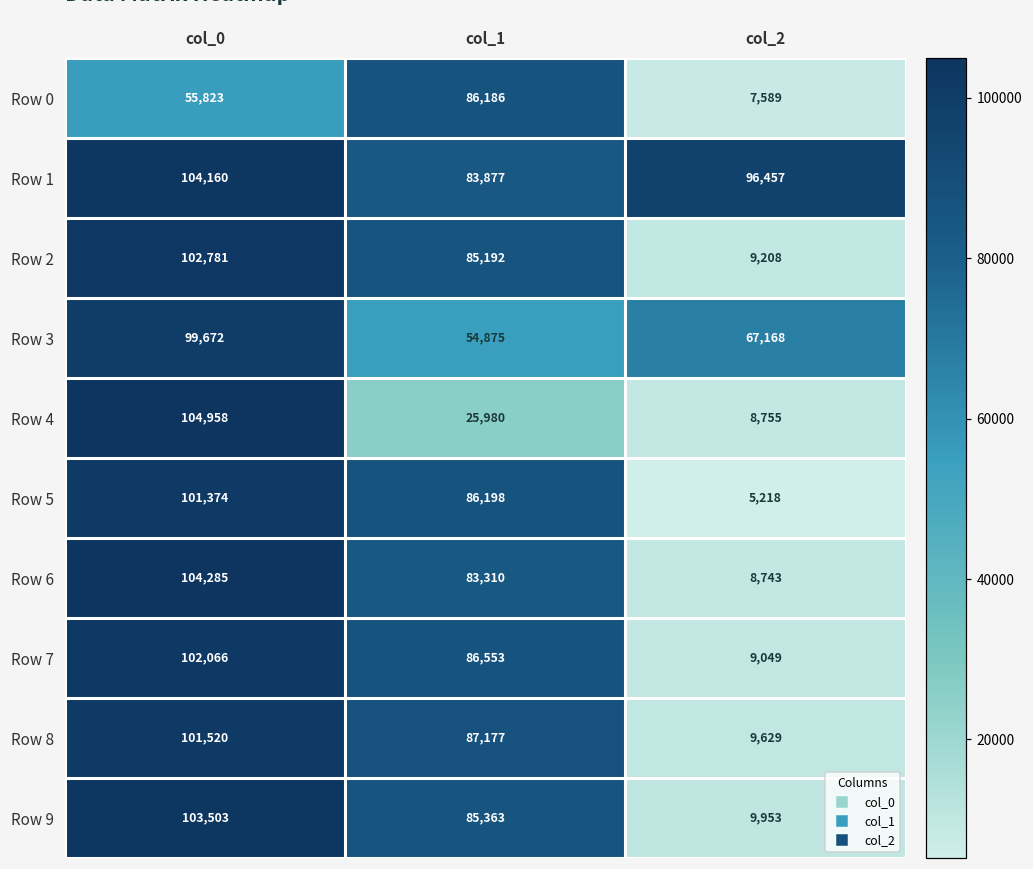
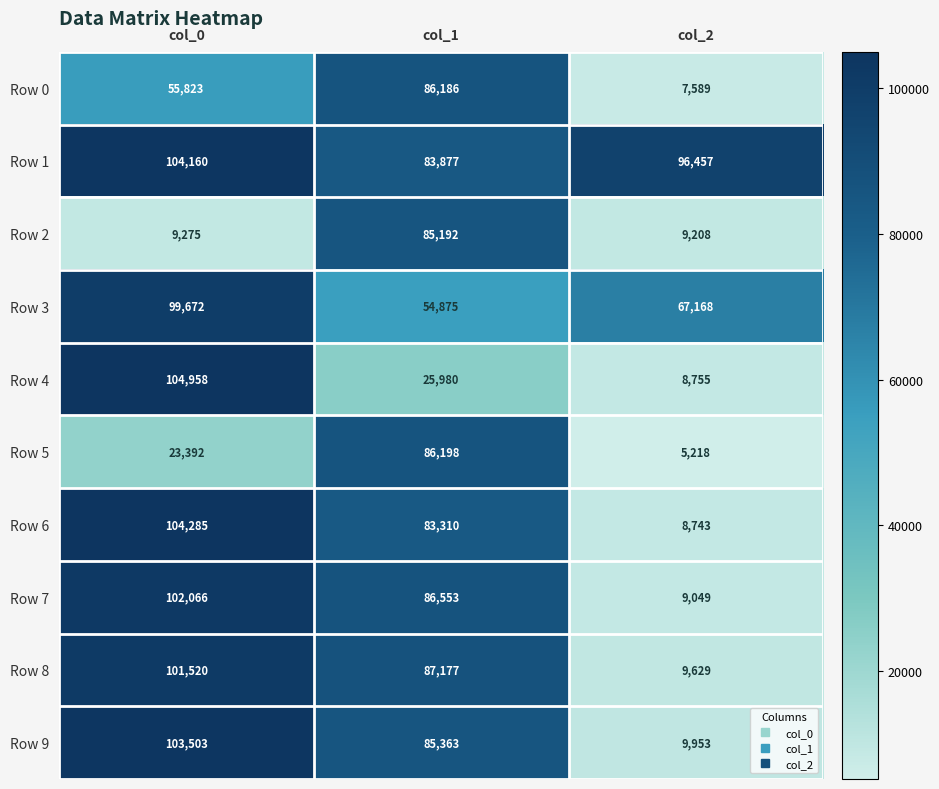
  {
    "Row 0": {
      "col_0": "55,823",
      "col_1": "86,186",
      "col_2": "7,589"
    },
    "Row 1": {
      "col_0": "104,160",
      "col_1": "83,877",
      "col_2": "96,457"
    },
    "Row 2": {
-     "col_0": "102,781",
+     "col_0": "9,275",
      "col_1": "85,192",
      "col_2": "9,208"
    },
    "Row 3": {
      "col_0": "99,672",
      "col_1": "54,875",
      "col_2": "67,168"
    },
    "Row 4": {
      "col_0": "104,958",
      "col_1": "25,980",
      "col_2": "8,755"
    },
    "Row 5": {
-     "col_0": "101,374",
+     "col_0": "23,392",
      "col_1": "86,198",
      "col_2": "5,218"
    },
    "Row 6": {
      "col_0": "104,285",
      "col_1": "83,310",
      "col_2": "8,743"
    },
    "Row 7": {
      "col_0": "102,066",
      "col_1": "86,553",
      "col_2": "9,049"
    },
    "Row 8": {
      "col_0": "101,520",
      "col_1": "87,177",
      "col_2": "9,629"
    },
    "Row 9": {
      "col_0": "103,503",
      "col_1": "85,363",
      "col_2": "9,953"
    }
  }
